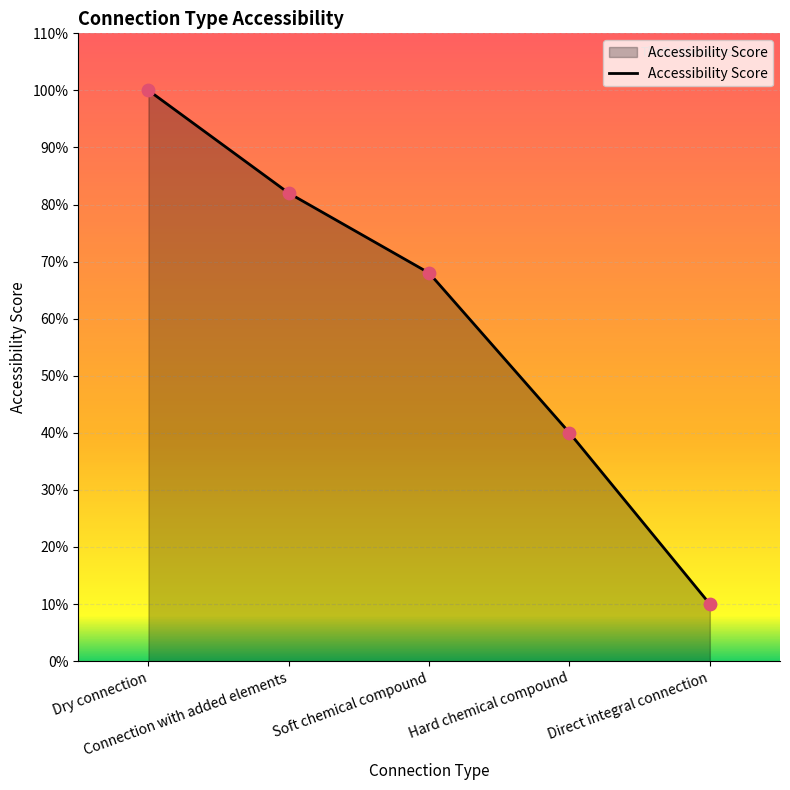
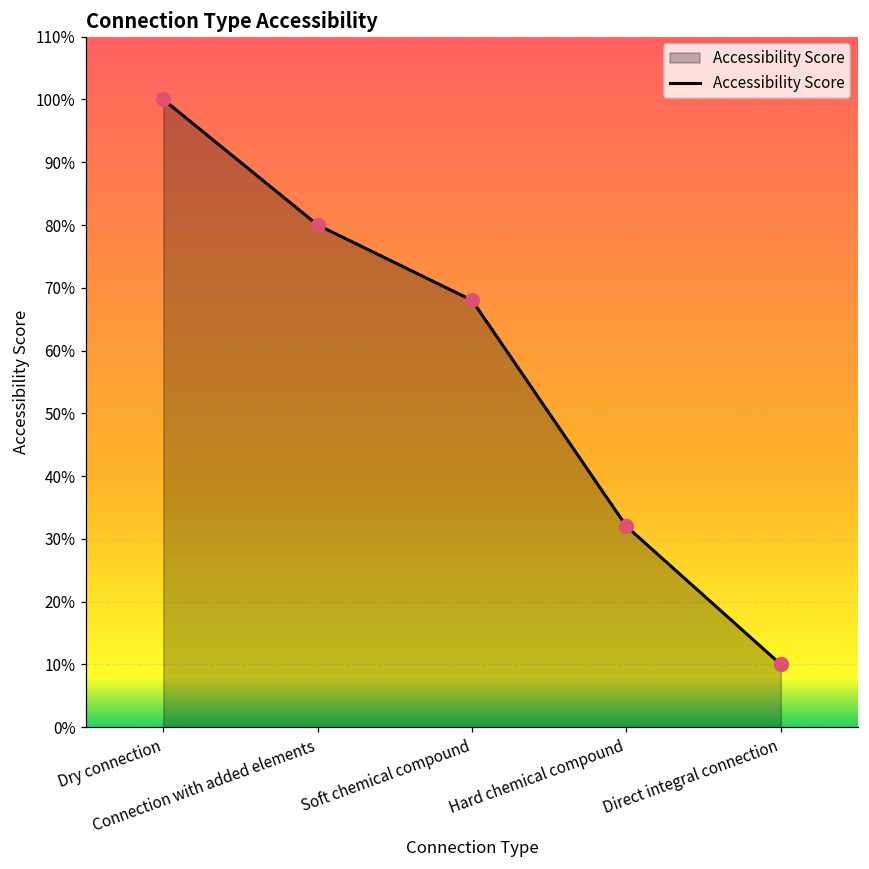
  {
    "Dry connection": "100%",
-   "Connection with added elements": "82%",
+   "Connection with added elements": "80%",
    "Soft chemical compound": "68%",
-   "Hard chemical compound": "40%",
+   "Hard chemical compound": "32%",
    "Direct integral connection": "10%"
  }
